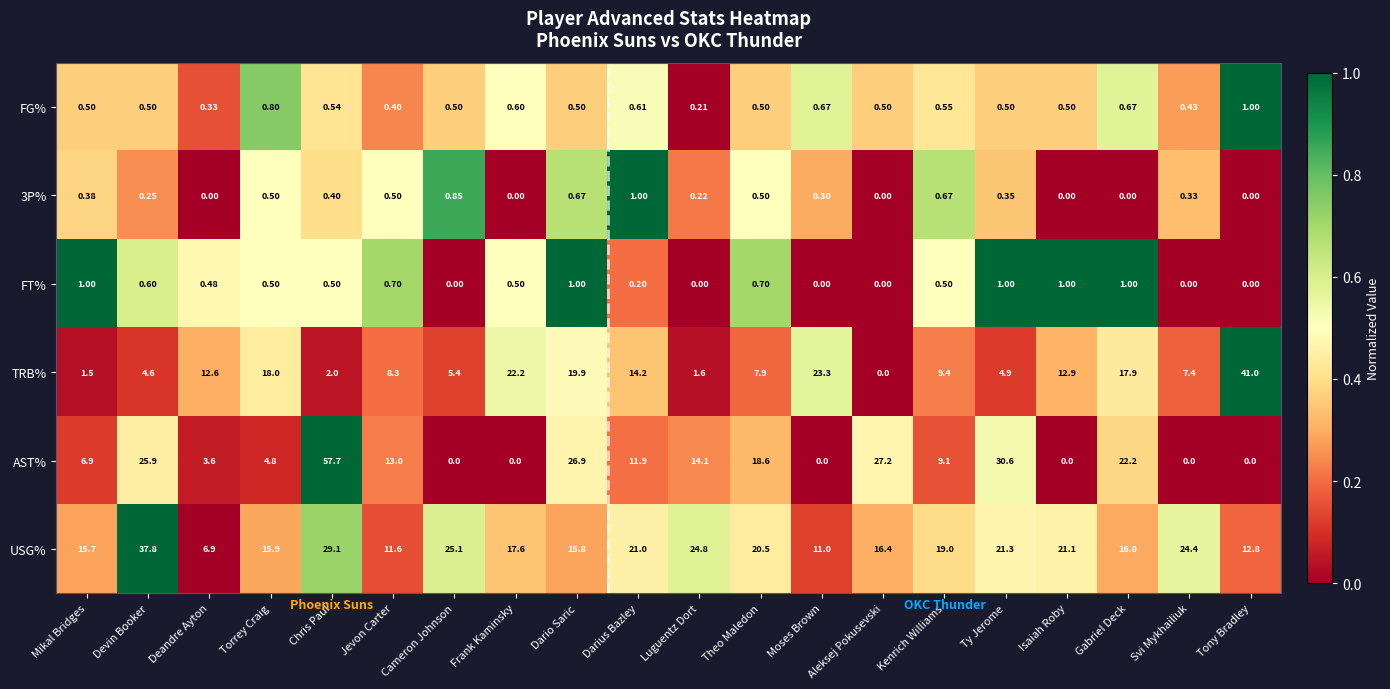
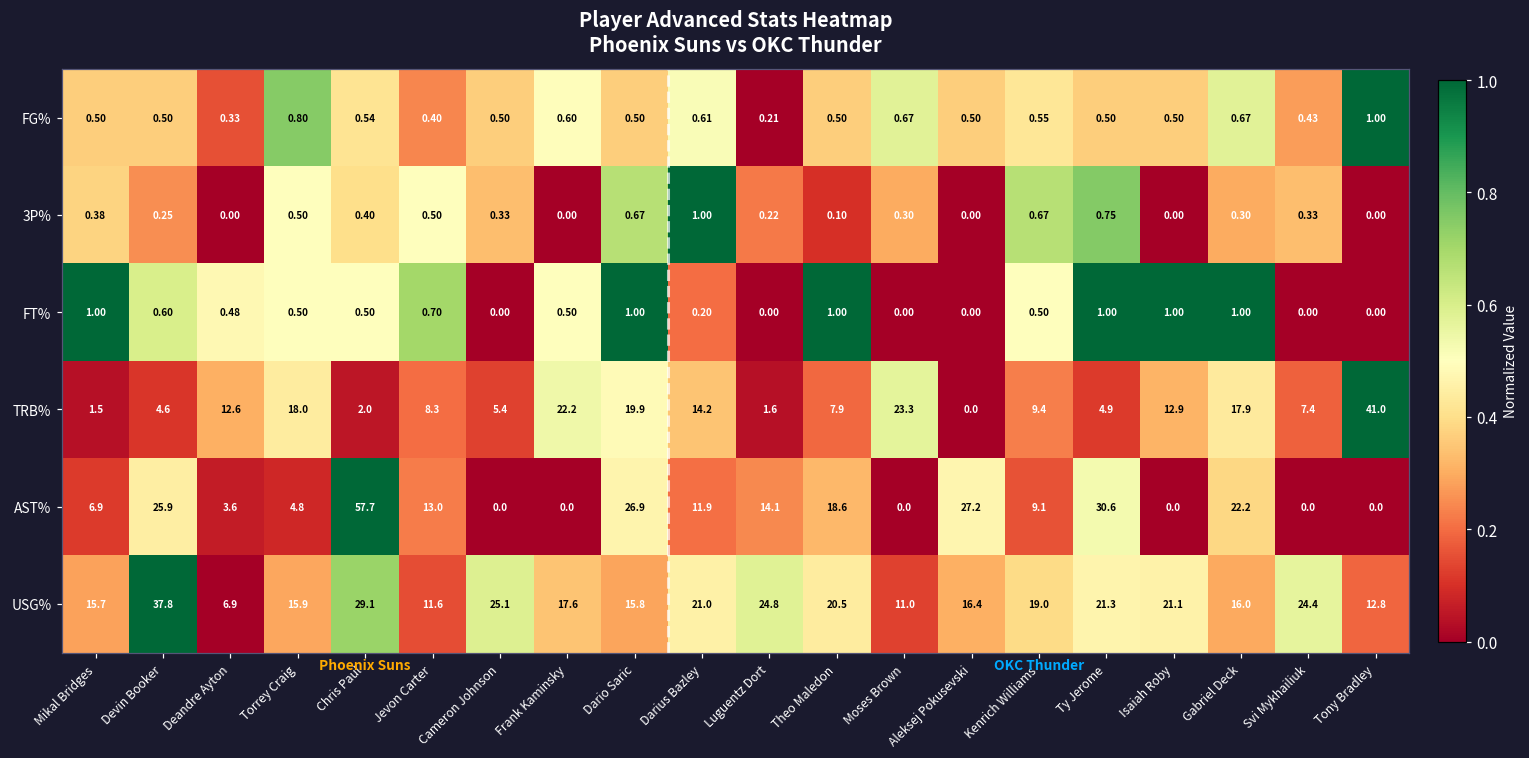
  {
    "FG%": {
      "Mikal Bridges": 0.50,
      "Devin Booker": 0.50,
      "Deandre Ayton": 0.33,
      "Torrey Craig": 0.80,
      "Chris Paul": 0.54,
      "Jevon Carter": 0.40,
      "Cameron Johnson": 0.50,
      "Frank Kaminsky": 0.60,
      "Dario Saric": 0.50,
      "Darius Bazley": 0.61,
      "Luguentz Dort": 0.21,
      "Theo Maledon": 0.50,
      "Moses Brown": 0.67,
      "Aleksej Pokusevski": 0.50,
      "Kenrich Williams": 0.55,
      "Ty Jerome": 0.50,
      "Isaiah Roby": 0.50,
      "Gabriel Deck": 0.67,
      "Svi Mykhailiuk": 0.43,
      "Tony Bradley": 1.00
    },
    "3P%": {
      "Mikal Bridges": 0.38,
      "Devin Booker": 0.25,
      "Deandre Ayton": 0.00,
      "Torrey Craig": 0.50,
      "Chris Paul": 0.40,
      "Jevon Carter": 0.50,
-     "Cameron Johnson": 0.85,
+     "Cameron Johnson": 0.33,
      "Frank Kaminsky": 0.00,
      "Dario Saric": 0.67,
      "Darius Bazley": 1.00,
      "Luguentz Dort": 0.22,
-     "Theo Maledon": 0.50,
+     "Theo Maledon": 0.10,
      "Moses Brown": 0.30,
      "Aleksej Pokusevski": 0.00,
      "Kenrich Williams": 0.67,
-     "Ty Jerome": 0.35,
+     "Ty Jerome": 0.75,
      "Isaiah Roby": 0.00,
-     "Gabriel Deck": 0.00,
+     "Gabriel Deck": 0.30,
      "Svi Mykhailiuk": 0.33,
      "Tony Bradley": 0.00
    },
    "FT%": {
      "Mikal Bridges": 1.00,
      "Devin Booker": 0.60,
      "Deandre Ayton": 0.48,
      "Torrey Craig": 0.50,
      "Chris Paul": 0.50,
      "Jevon Carter": 0.70,
      "Cameron Johnson": 0.00,
      "Frank Kaminsky": 0.50,
      "Dario Saric": 1.00,
      "Darius Bazley": 0.20,
      "Luguentz Dort": 0.00,
-     "Theo Maledon": 0.70,
+     "Theo Maledon": 1.00,
      "Moses Brown": 0.00,
      "Aleksej Pokusevski": 0.00,
      "Kenrich Williams": 0.50,
      "Ty Jerome": 1.00,
      "Isaiah Roby": 1.00,
      "Gabriel Deck": 1.00,
      "Svi Mykhailiuk": 0.00,
      "Tony Bradley": 0.00
    },
    "TRB%": {
      "Mikal Bridges": 1.5,
      "Devin Booker": 4.6,
      "Deandre Ayton": 12.6,
      "Torrey Craig": 18.0,
      "Chris Paul": 2.0,
      "Jevon Carter": 8.3,
      "Cameron Johnson": 5.4,
      "Frank Kaminsky": 22.2,
      "Dario Saric": 19.9,
      "Darius Bazley": 14.2,
      "Luguentz Dort": 1.6,
      "Theo Maledon": 7.9,
      "Moses Brown": 23.3,
      "Aleksej Pokusevski": 0.0,
      "Kenrich Williams": 9.4,
      "Ty Jerome": 4.9,
      "Isaiah Roby": 12.9,
      "Gabriel Deck": 17.9,
      "Svi Mykhailiuk": 7.4,
      "Tony Bradley": 41.0
    },
    "AST%": {
      "Mikal Bridges": 6.9,
      "Devin Booker": 25.9,
      "Deandre Ayton": 3.6,
      "Torrey Craig": 4.8,
      "Chris Paul": 57.7,
      "Jevon Carter": 13.0,
      "Cameron Johnson": 0.0,
      "Frank Kaminsky": 0.0,
      "Dario Saric": 26.9,
      "Darius Bazley": 11.9,
      "Luguentz Dort": 14.1,
      "Theo Maledon": 18.6,
      "Moses Brown": 0.0,
      "Aleksej Pokusevski": 27.2,
      "Kenrich Williams": 9.1,
      "Ty Jerome": 30.6,
      "Isaiah Roby": 0.0,
      "Gabriel Deck": 22.2,
      "Svi Mykhailiuk": 0.0,
      "Tony Bradley": 0.0
    },
    "USG%": {
      "Mikal Bridges": 15.7,
      "Devin Booker": 37.8,
      "Deandre Ayton": 6.9,
      "Torrey Craig": 15.9,
      "Chris Paul": 29.1,
      "Jevon Carter": 11.6,
      "Cameron Johnson": 25.1,
      "Frank Kaminsky": 17.6,
      "Dario Saric": 15.8,
      "Darius Bazley": 21.0,
      "Luguentz Dort": 24.8,
      "Theo Maledon": 20.5,
      "Moses Brown": 11.0,
      "Aleksej Pokusevski": 16.4,
      "Kenrich Williams": 19.0,
      "Ty Jerome": 21.3,
      "Isaiah Roby": 21.1,
      "Gabriel Deck": 16.0,
      "Svi Mykhailiuk": 24.4,
      "Tony Bradley": 12.8
    }
  }
